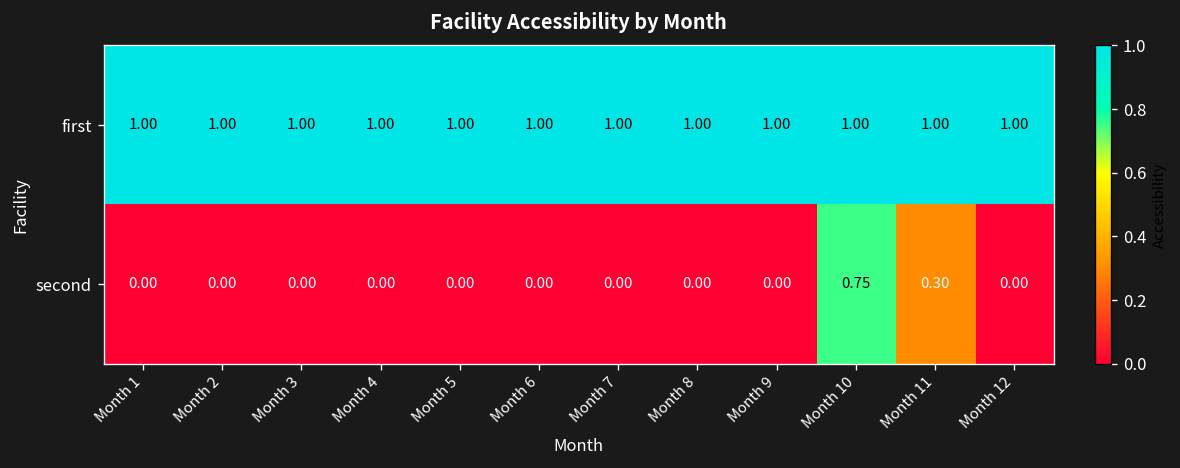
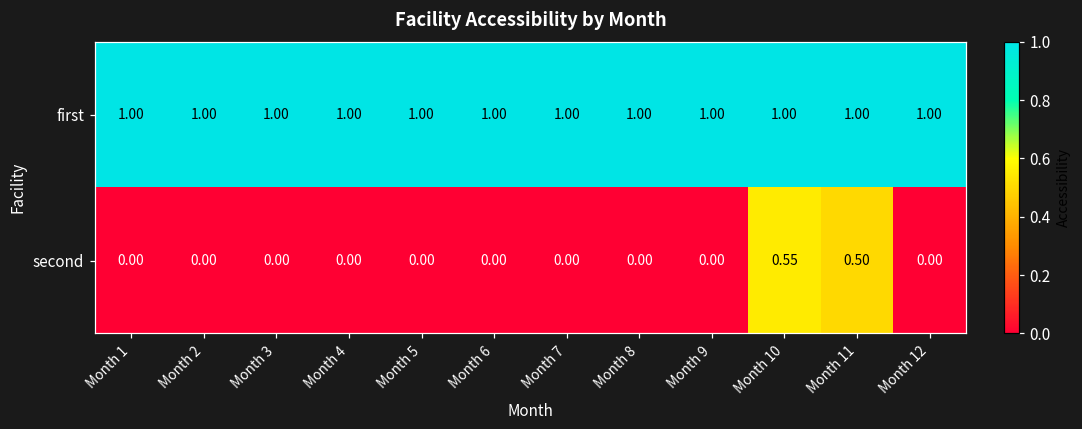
  {
    "first": {
      "Month 1": 1.00,
      "Month 2": 1.00,
      "Month 3": 1.00,
      "Month 4": 1.00,
      "Month 5": 1.00,
      "Month 6": 1.00,
      "Month 7": 1.00,
      "Month 8": 1.00,
      "Month 9": 1.00,
      "Month 10": 1.00,
      "Month 11": 1.00,
      "Month 12": 1.00
    },
    "second": {
      "Month 1": 0.00,
      "Month 2": 0.00,
      "Month 3": 0.00,
      "Month 4": 0.00,
      "Month 5": 0.00,
      "Month 6": 0.00,
      "Month 7": 0.00,
      "Month 8": 0.00,
      "Month 9": 0.00,
-     "Month 10": 0.75,
-     "Month 11": 0.30,
+     "Month 10": 0.55,
+     "Month 11": 0.50,
      "Month 12": 0.00
    }
  }
